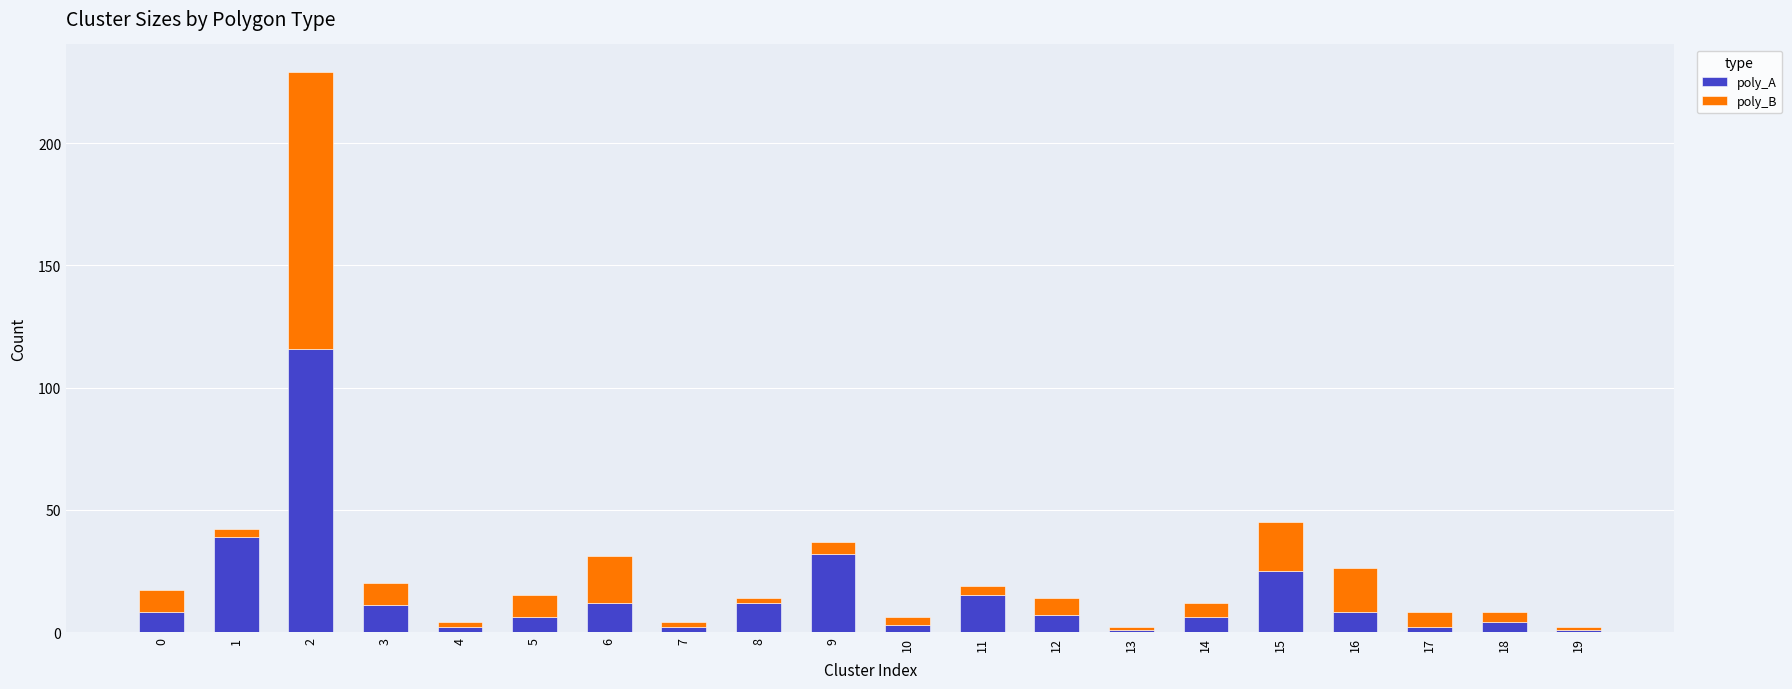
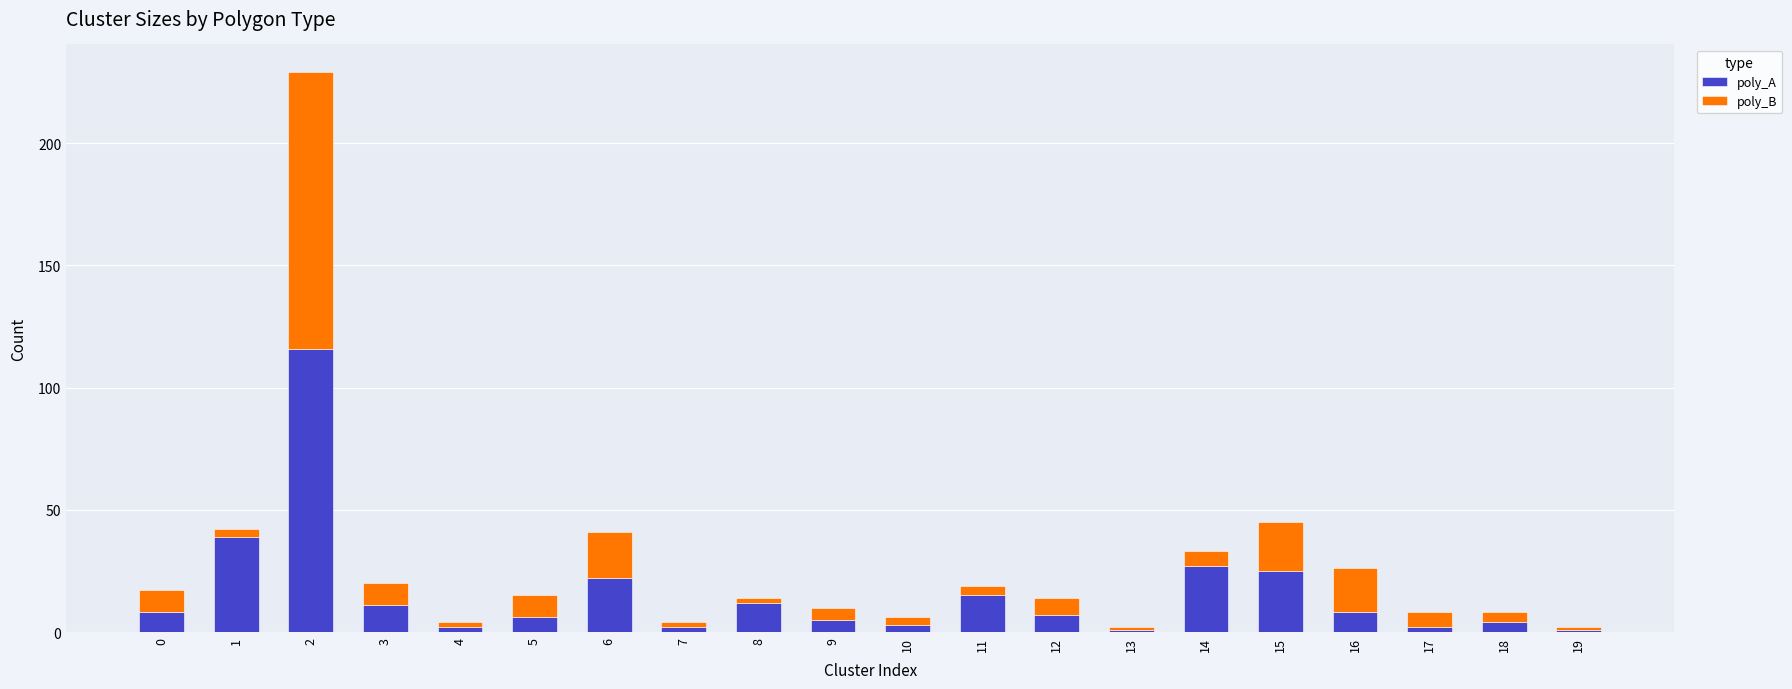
  {
    "poly_A": {
      "0": 8,
      "1": 39,
      "2": 116,
      "3": 11,
      "4": 2,
      "5": 6,
-     "6": 12,
+     "6": 22,
      "7": 2,
      "8": 12,
-     "9": 32,
+     "9": 5,
      "10": 3,
      "11": 15,
      "12": 7,
-     "14": 6,
+     "14": 27,
      "15": 25,
      "16": 8,
      "17": 2,
      "18": 4
    },
    "poly_B": {
      "0": 9,
      "1": 3,
      "2": 113,
      "3": 9,
      "4": 2,
      "5": 9,
      "6": 19,
      "7": 2,
      "8": 2,
      "9": 5,
      "10": 3,
      "11": 4,
      "12": 7,
      "14": 6,
      "15": 20,
      "16": 18,
      "17": 6,
      "18": 4
    }
  }
